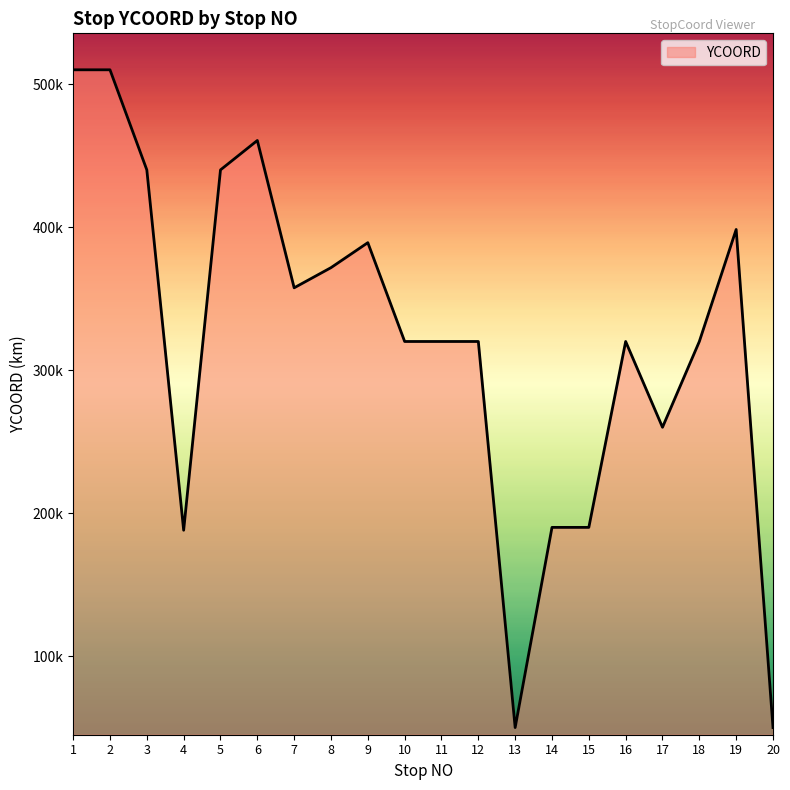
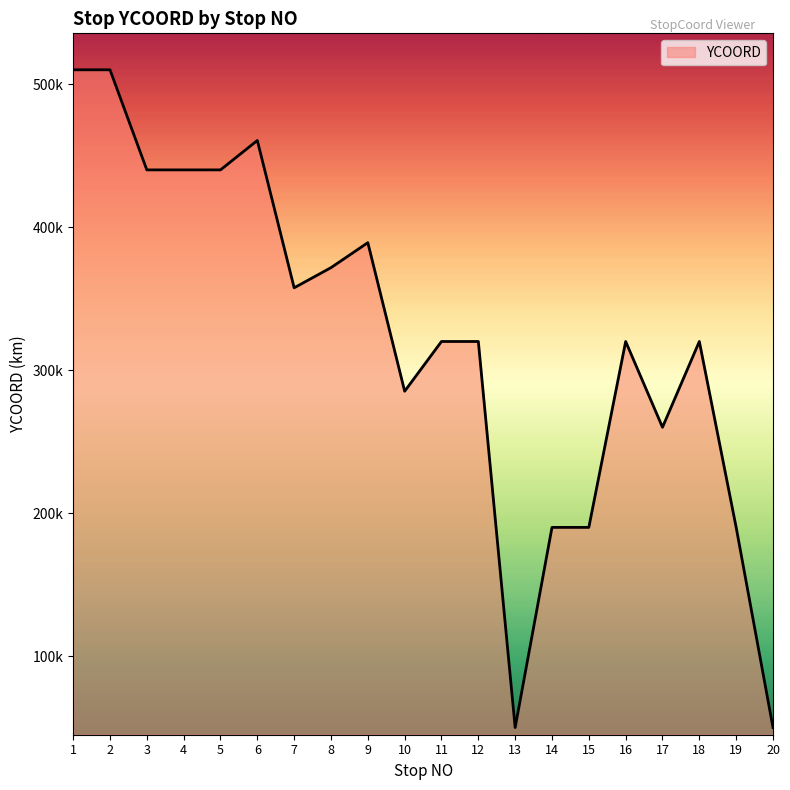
  {
    "1": 510000,
    "2": 510000,
    "3": 440000,
-   "4": 188000,
+   "4": 440000,
    "5": 440000,
    "6": 461000,
    "7": 358000,
    "8": 372000,
    "9": 389000,
-   "10": 320000,
+   "10": 285000,
    "11": 320000,
    "12": 320000,
    "13": 50000,
    "14": 190000,
    "15": 190000,
    "16": 320000,
    "17": 260000,
    "18": 320000,
-   "19": 398000,
+   "19": 190000,
    "20": 50000
  }
